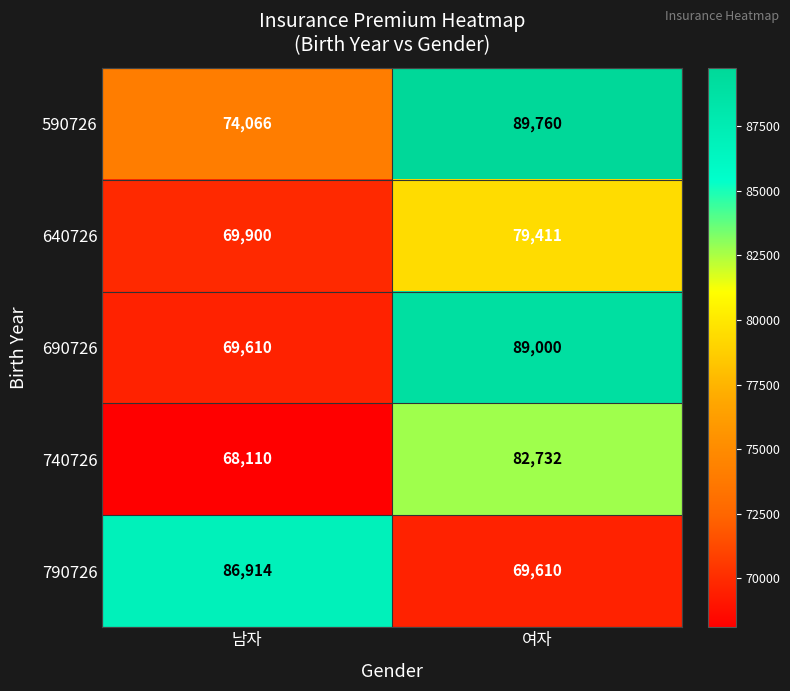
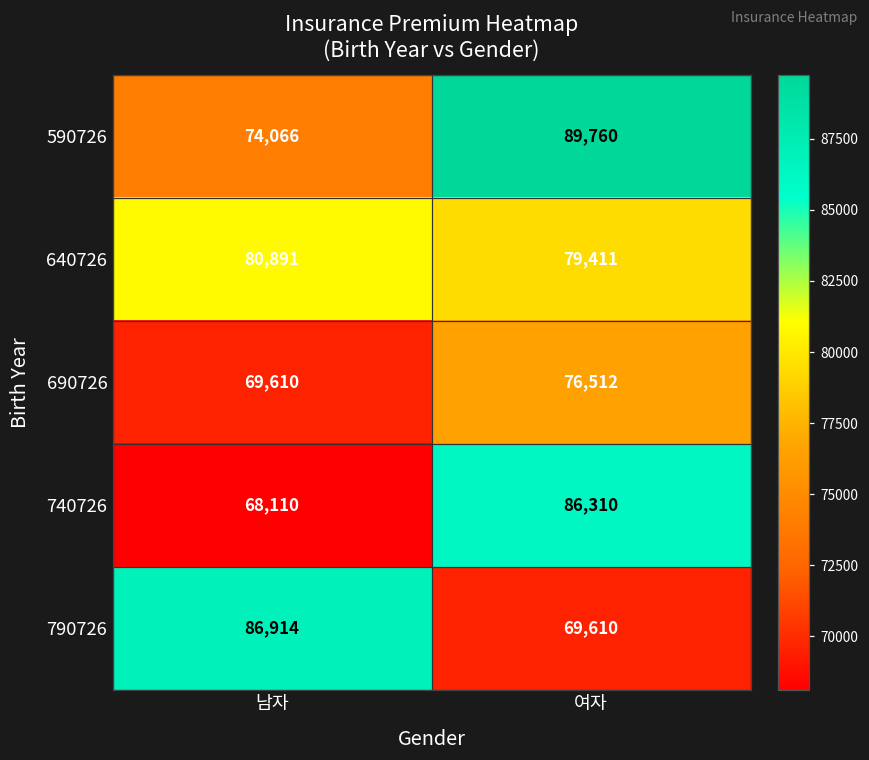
  {
    "590726": {
      "남자": "74,066",
      "여자": "89,760"
    },
    "640726": {
-     "남자": "69,900",
+     "남자": "80,891",
      "여자": "79,411"
    },
    "690726": {
      "남자": "69,610",
-     "여자": "89,000"
+     "여자": "76,512"
    },
    "740726": {
      "남자": "68,110",
-     "여자": "82,732"
+     "여자": "86,310"
    },
    "790726": {
      "남자": "86,914",
      "여자": "69,610"
    }
  }
